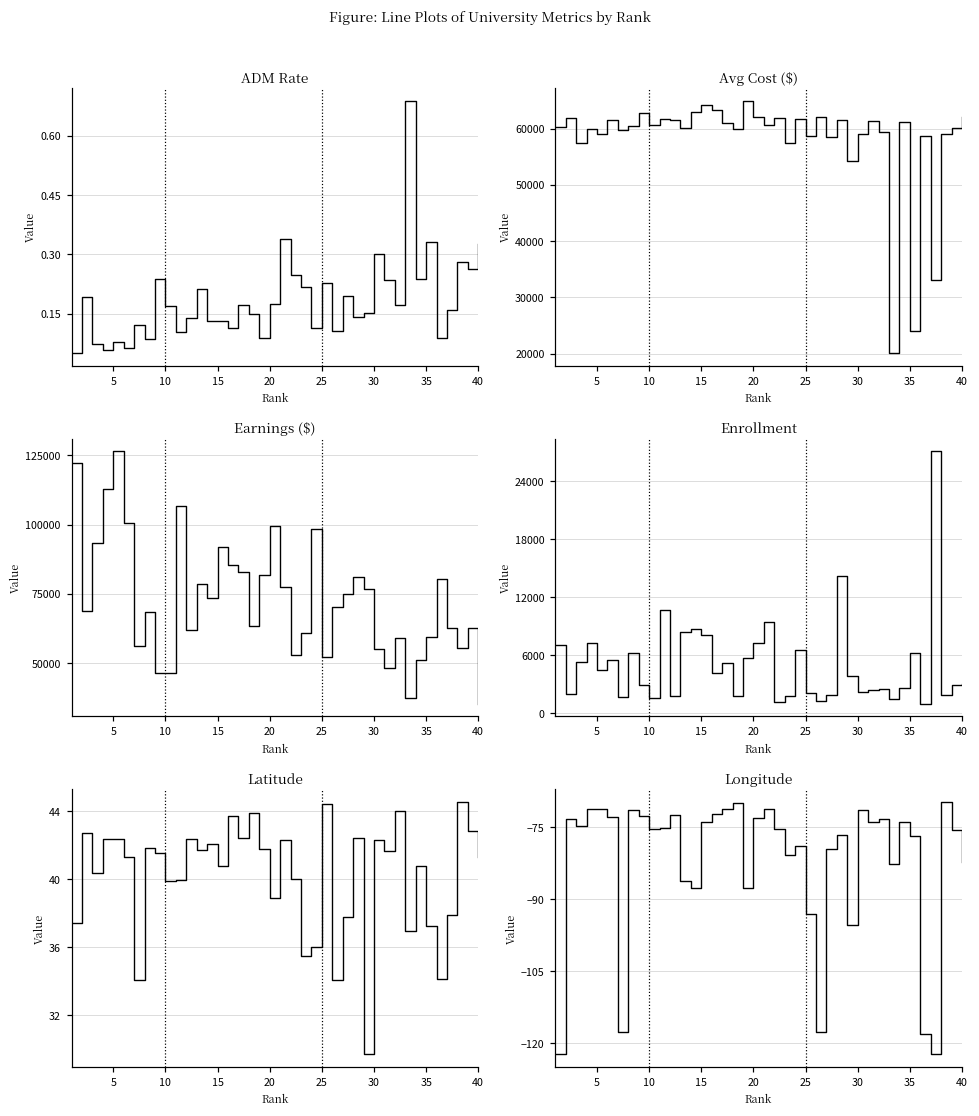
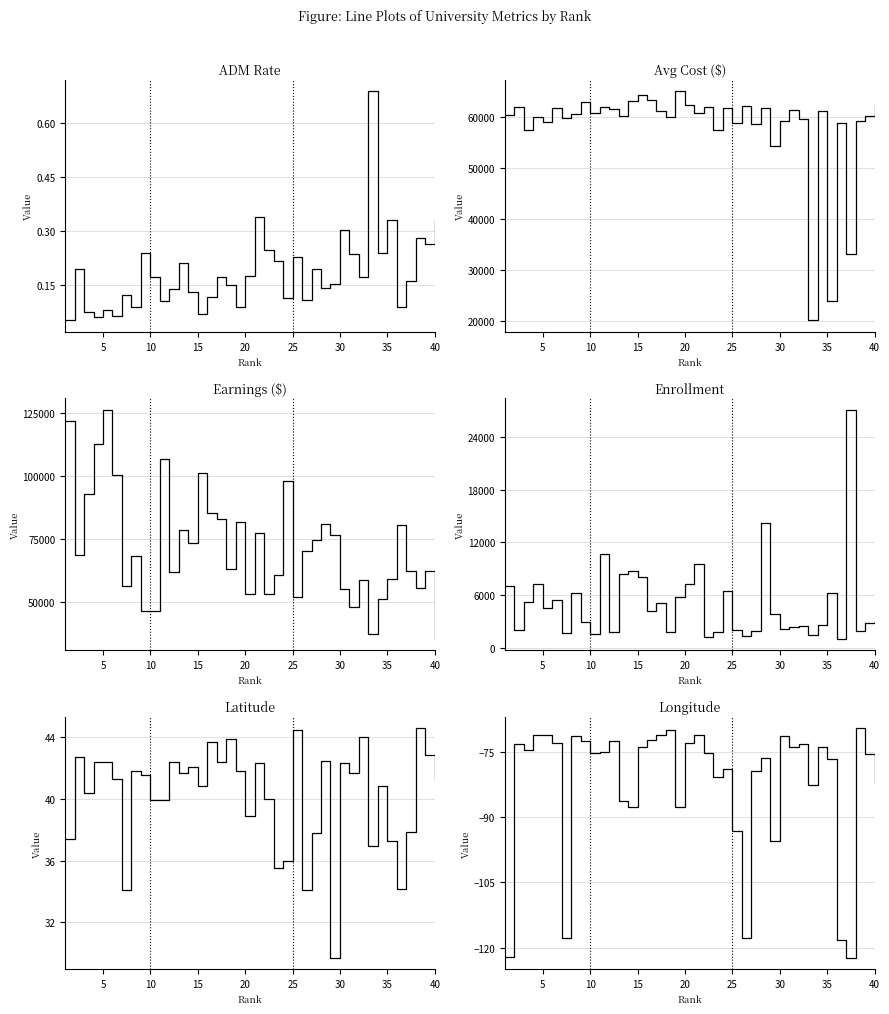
  {
    "ADM Rate": {
      "5": 0.08,
      "10": 0.17,
-     "15": 0.13,
+     "15": 0.07,
      "20": 0.17,
      "25": 0.23,
      "30": 0.30,
      "35": 0.33,
      "40": 0.33
    },
    "Avg Cost ($)": {
      "5": 59000,
      "10": 61000,
      "15": 64000,
      "20": 62000,
      "25": 59000,
      "30": 59000,
      "35": 24000,
      "40": 62000
    },
    "Earnings ($)": {
      "5": 127000,
      "10": 47000,
-     "15": 92000,
-     "20": 99000,
+     "15": 101000,
+     "20": 53000,
      "25": 52000,
      "30": 55000,
      "35": 59000,
      "40": 35000
    },
    "Enrollment": {
      "5": 4000,
      "10": 2000,
      "15": 8000,
      "20": 7000,
      "25": 2000,
      "30": 2000,
      "35": 6000,
      "40": 3000
    },
    "Latitude": {
      "5": 42.4,
      "10": 39.9,
      "15": 40.8,
      "20": 38.9,
      "25": 44.5,
      "30": 42.3,
      "35": 37.3,
      "40": 41.3
    },
    "Longitude": {
      "5": -71,
      "10": -75,
      "15": -74,
      "20": -73,
      "25": -93,
      "30": -71,
      "35": -77,
      "40": -82
    }
  }
